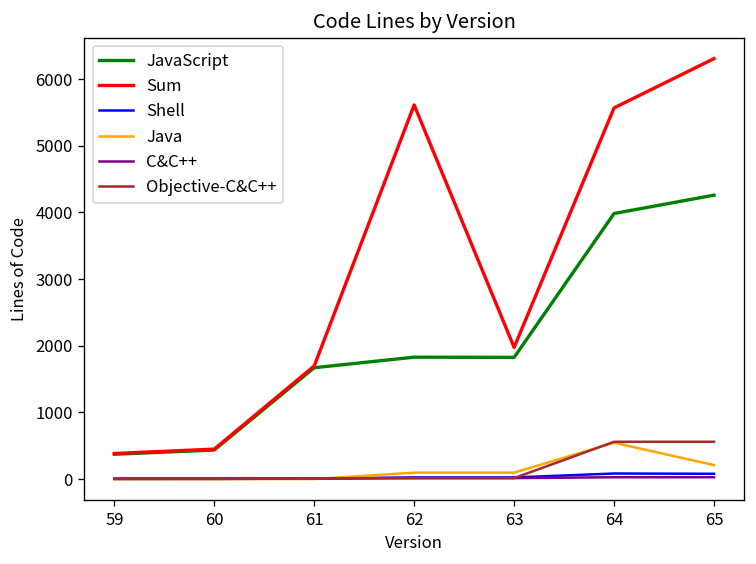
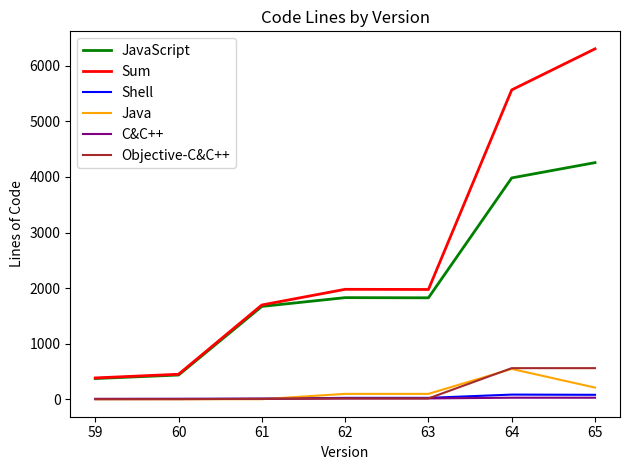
  {
    "JavaScript": {
      "62": 1800,
      "63": 1800,
      "64": 4000,
      "65": 4300
    },
    "Sum": {
-     "62": 5600,
+     "62": 2000,
      "63": 2000,
      "64": 5600,
      "65": 6300
    },
    "Shell": {
      "64": 100,
      "65": 100
    },
    "Java": {
      "62": 100,
      "63": 100,
      "65": 200
    },
    "C&C++": {
      "64": 0,
      "65": 0
    },
    "Objective-C&C++": {
      "65": 600
    }
  }
